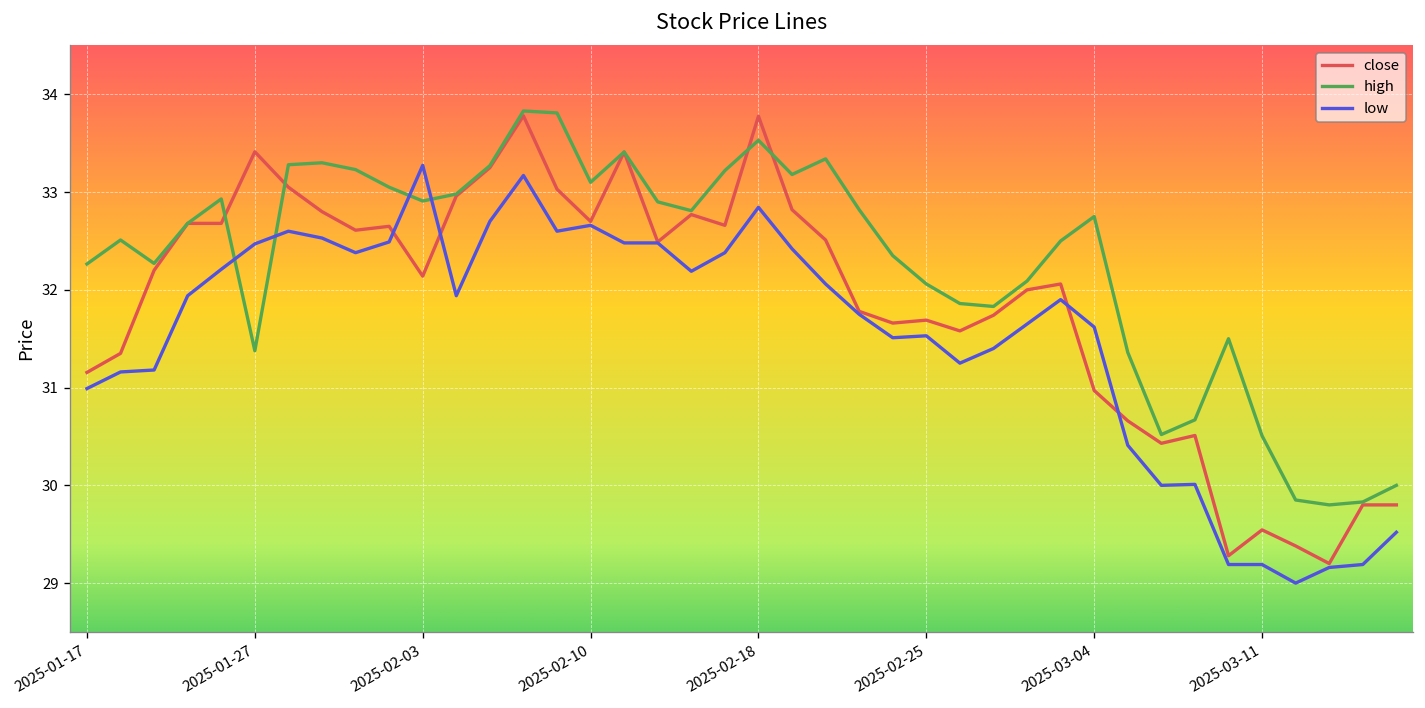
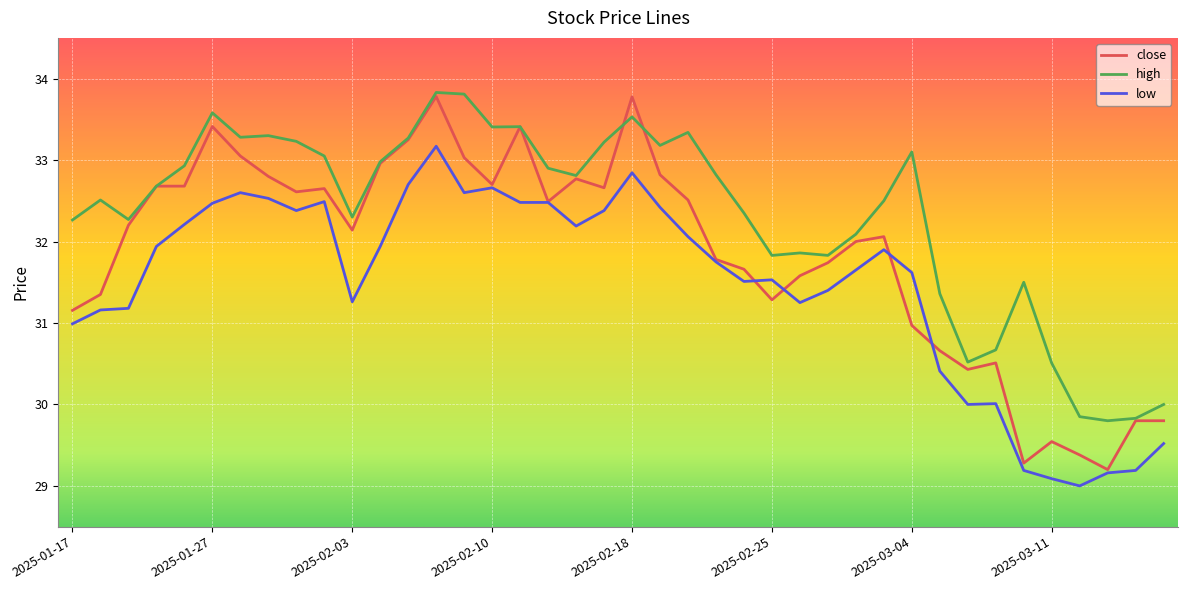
  {
    "close": {
      "2025-01-17": 31.2,
      "2025-01-27": 33.4,
      "2025-02-03": 32.1,
      "2025-02-10": 32.7,
      "2025-02-18": 33.8,
-     "2025-02-25": 31.7,
+     "2025-02-25": 31.3,
      "2025-03-04": 31.0,
      "2025-03-11": 29.5
    },
    "high": {
      "2025-01-17": 32.3,
-     "2025-01-27": 31.4,
-     "2025-02-03": 32.9,
-     "2025-02-10": 33.1,
+     "2025-01-27": 33.6,
+     "2025-02-03": 32.3,
+     "2025-02-10": 33.4,
      "2025-02-18": 33.5,
-     "2025-02-25": 32.1,
-     "2025-03-04": 32.8,
+     "2025-02-25": 31.8,
+     "2025-03-04": 33.1,
      "2025-03-11": 30.5
    },
    "low": {
      "2025-01-17": 31.0,
      "2025-01-27": 32.5,
-     "2025-02-03": 33.3,
+     "2025-02-03": 31.3,
      "2025-02-10": 32.7,
      "2025-02-18": 32.8,
      "2025-02-25": 31.5,
      "2025-03-04": 31.6,
-     "2025-03-11": 29.2
+     "2025-03-11": 29.1
    }
  }
